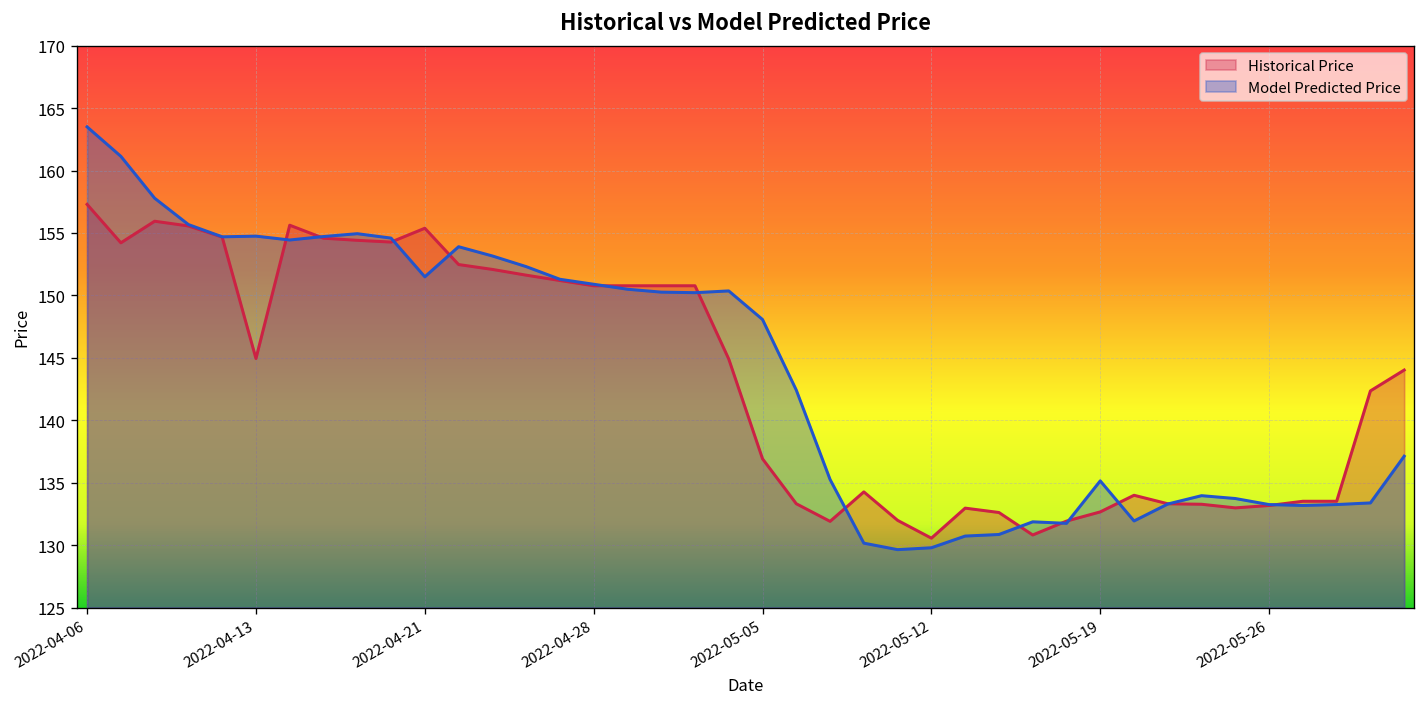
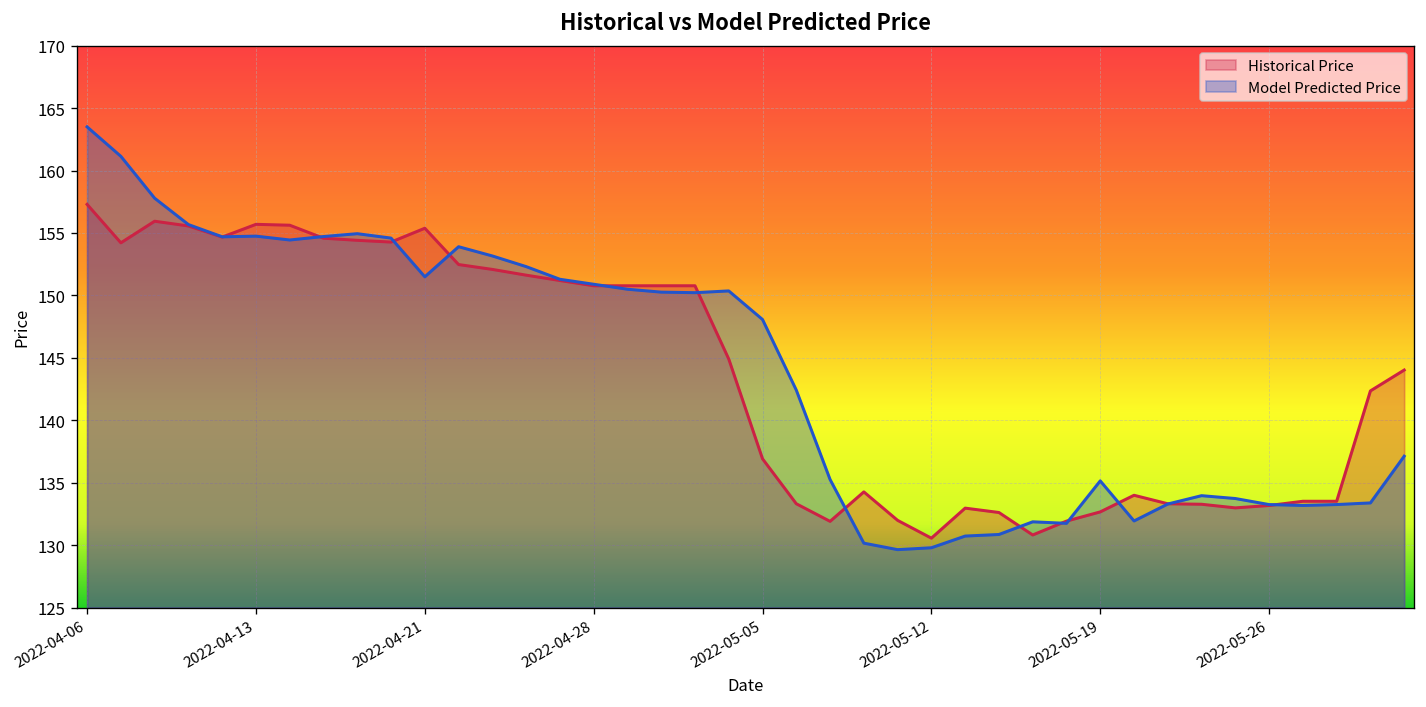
  {
    "Historical Price": {
      "2022-04-06": 157.3,
-     "2022-04-13": 144.9,
+     "2022-04-13": 155.7,
      "2022-04-21": 155.4,
      "2022-05-05": 136.9,
      "2022-05-12": 130.6,
      "2022-05-19": 132.7
    },
    "Model Predicted Price": {
      "2022-04-06": 163.5,
      "2022-04-13": 154.7,
      "2022-04-21": 151.5,
      "2022-05-05": 148.1,
      "2022-05-12": 129.8,
      "2022-05-19": 135.1
    }
  }
